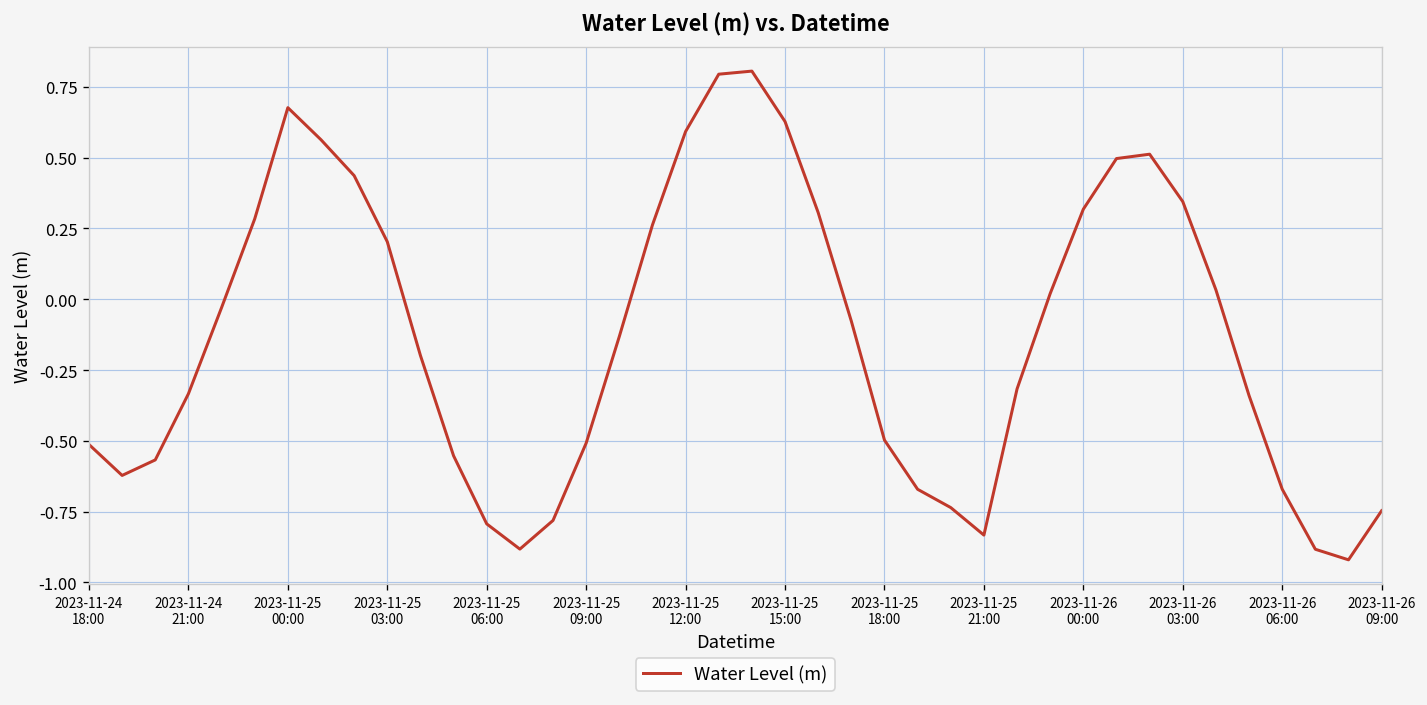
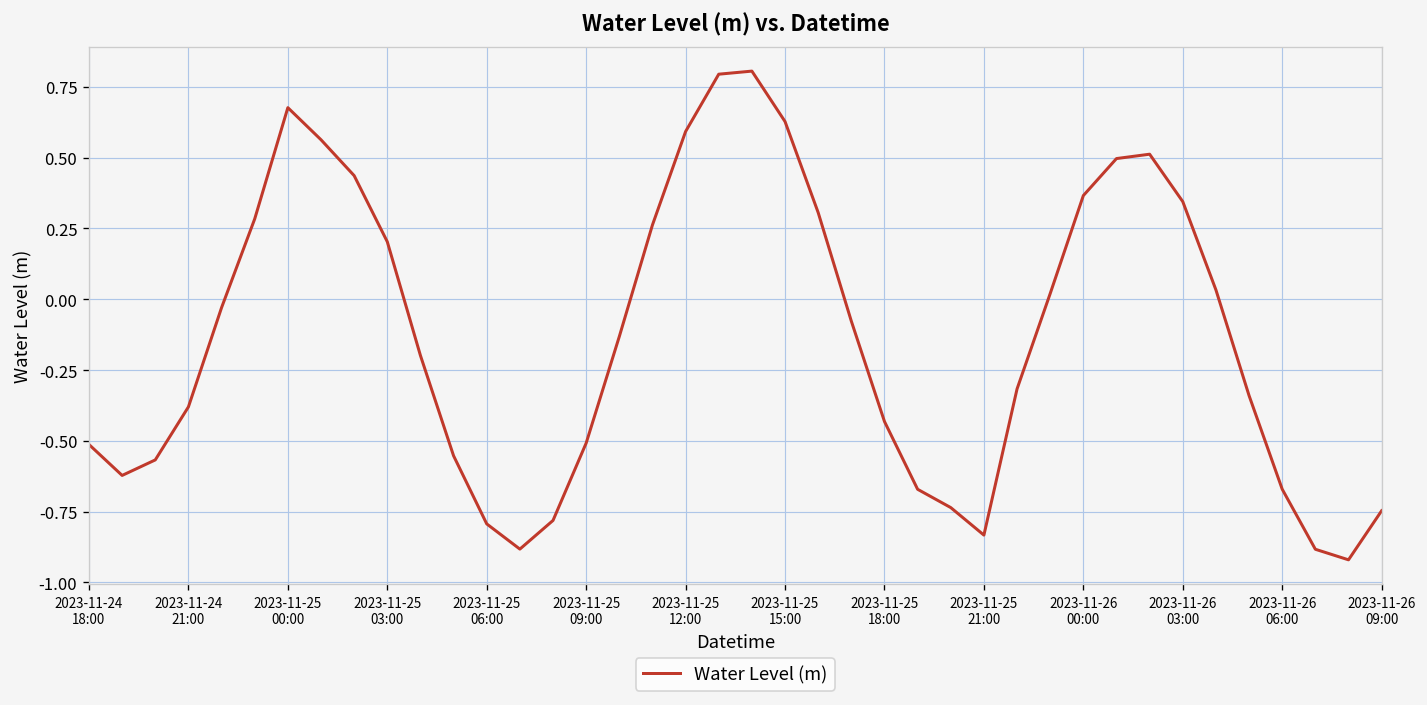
  {
    "2023-11-24 18:00": -0.51,
-   "2023-11-24 21:00": -0.33,
+   "2023-11-24 21:00": -0.38,
    "2023-11-25 00:00": 0.68,
    "2023-11-25 03:00": 0.20,
    "2023-11-25 06:00": -0.79,
    "2023-11-25 09:00": -0.51,
    "2023-11-25 12:00": 0.59,
    "2023-11-25 15:00": 0.63,
-   "2023-11-25 18:00": -0.50,
+   "2023-11-25 18:00": -0.43,
    "2023-11-25 21:00": -0.83,
-   "2023-11-26 00:00": 0.32,
+   "2023-11-26 00:00": 0.37,
    "2023-11-26 03:00": 0.34,
    "2023-11-26 06:00": -0.67,
    "2023-11-26 09:00": -0.75
  }
